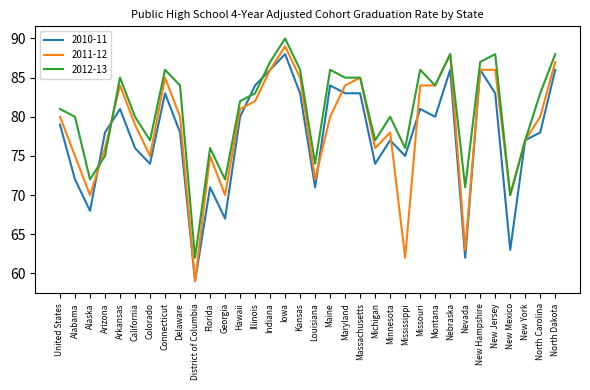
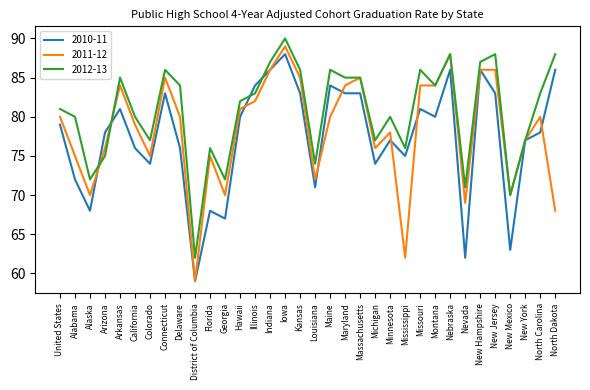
  {
    "2010-11": {
      "United States": 79,
      "Alabama": 72,
      "Alaska": 68,
      "Arizona": 78,
      "Arkansas": 81,
      "California": 76,
      "Colorado": 74,
      "Connecticut": 83,
-     "Delaware": 78,
-     "Florida": 71,
+     "Delaware": 76,
+     "Florida": 68,
      "Georgia": 67,
      "Hawaii": 80,
      "Illinois": 84,
      "Iowa": 88,
      "Kansas": 83,
      "Louisiana": 71,
      "Maine": 84,
      "Maryland": 83,
      "Massachusetts": 83,
      "Michigan": 74,
      "Minnesota": 77,
      "Mississippi": 75,
      "Missouri": 81,
      "Montana": 80,
      "Nebraska": 86,
      "Nevada": 62,
      "New Jersey": 83,
      "New Mexico": 63,
      "North Carolina": 78,
      "North Dakota": 86
    },
    "2011-12": {
      "United States": 80,
      "Alabama": 75,
      "Alaska": 70,
      "Arizona": 76,
      "Arkansas": 84,
      "California": 79,
      "Colorado": 75,
      "Connecticut": 85,
      "Delaware": 80,
      "Florida": 75,
      "Georgia": 70,
      "Hawaii": 81,
      "Illinois": 82,
      "Iowa": 89,
      "Kansas": 85,
      "Louisiana": 72,
      "Maine": 80,
      "Maryland": 84,
      "Michigan": 76,
      "Minnesota": 78,
      "Mississippi": 62,
      "Missouri": 84,
-     "Nevada": 63,
+     "Nevada": 69,
      "New Jersey": 86,
      "North Carolina": 80,
-     "North Dakota": 87
+     "North Dakota": 68
    },
    "2012-13": {
      "United States": 81,
      "Alabama": 80,
      "Alaska": 72,
      "Arizona": 75,
      "Arkansas": 85,
      "California": 80,
      "Colorado": 77,
      "Connecticut": 86,
      "Delaware": 84,
      "District of Columbia": 62,
      "Florida": 76,
      "Georgia": 72,
      "Hawaii": 82,
      "Illinois": 83,
      "Indiana": 87,
      "Iowa": 90,
      "Kansas": 86,
      "Louisiana": 74,
      "Maine": 86,
      "Maryland": 85,
      "Michigan": 77,
      "Minnesota": 80,
      "Mississippi": 76,
      "Missouri": 86,
      "Nevada": 71,
      "New Hampshire": 87,
      "New Jersey": 88,
      "North Carolina": 83,
      "North Dakota": 88
    }
  }
